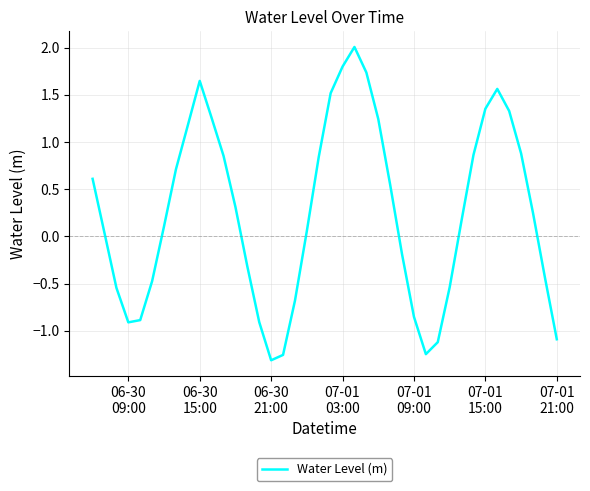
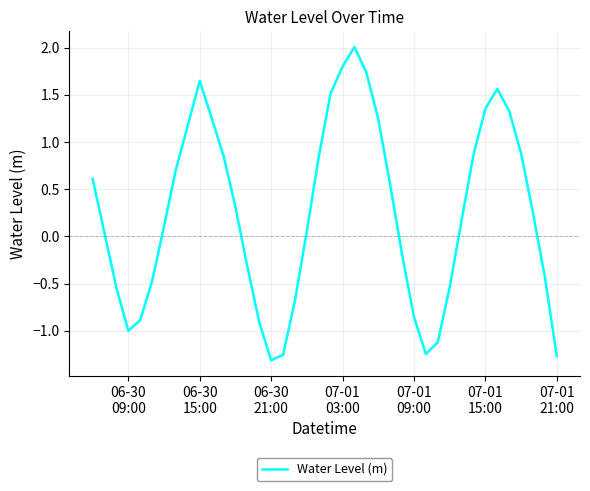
  {
-   "06-30 09:00": -0.9,
+   "06-30 09:00": -1.0,
    "06-30 15:00": 1.6,
    "06-30 21:00": -1.3,
    "07-01 03:00": 1.8,
    "07-01 09:00": -0.9,
    "07-01 15:00": 1.4,
-   "07-01 21:00": -1.1
+   "07-01 21:00": -1.3
  }
